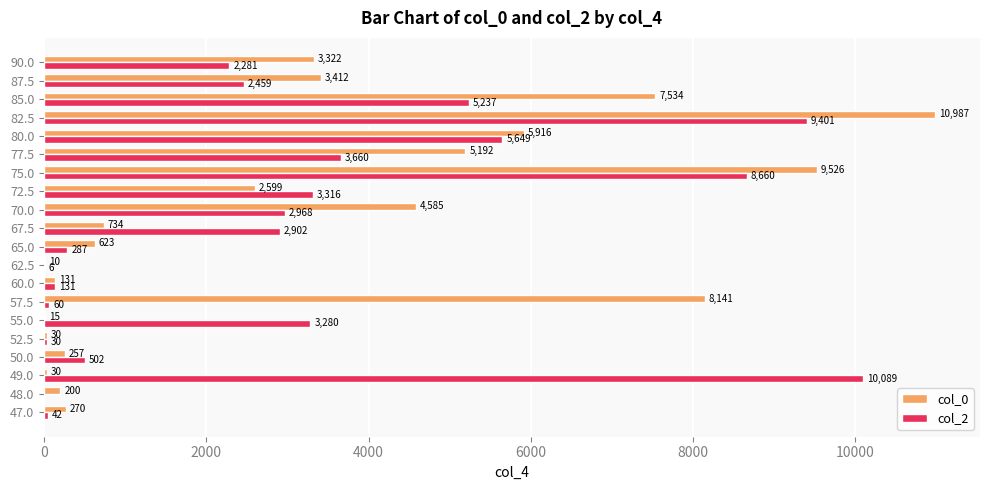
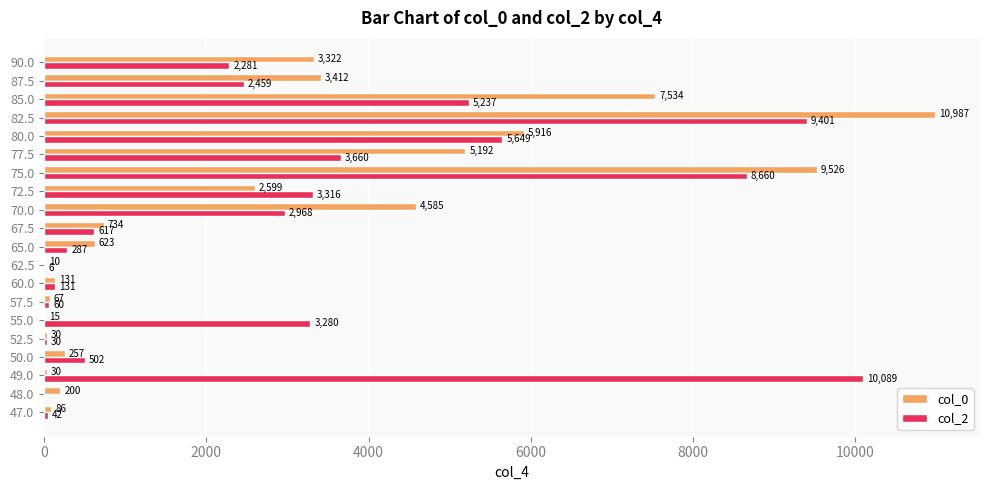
  {
    "col_0": {
      "90.0": "3,322",
      "87.5": "3,412",
      "85.0": "7,534",
      "82.5": "10,987",
      "80.0": "5,916",
      "77.5": "5,192",
      "75.0": "9,526",
      "72.5": "2,599",
      "70.0": "4,585",
      "67.5": "734",
      "65.0": "623",
-     "57.5": "8,141",
+     "57.5": "67",
      "55.0": "15",
      "50.0": "257",
      "49.0": "30",
      "48.0": "200",
-     "47.0": "270"
+     "47.0": "86"
    },
    "col_2": {
      "90.0": "2,281",
      "87.5": "2,459",
      "85.0": "5,237",
      "82.5": "9,401",
      "80.0": "5,649",
      "77.5": "3,660",
      "75.0": "8,660",
      "72.5": "3,316",
      "70.0": "2,968",
-     "67.5": "2,902",
+     "67.5": "617",
      "65.0": "287",
      "57.5": "60",
      "55.0": "3,280",
      "50.0": "502",
      "49.0": "10,089",
      "47.0": "42"
    }
  }
